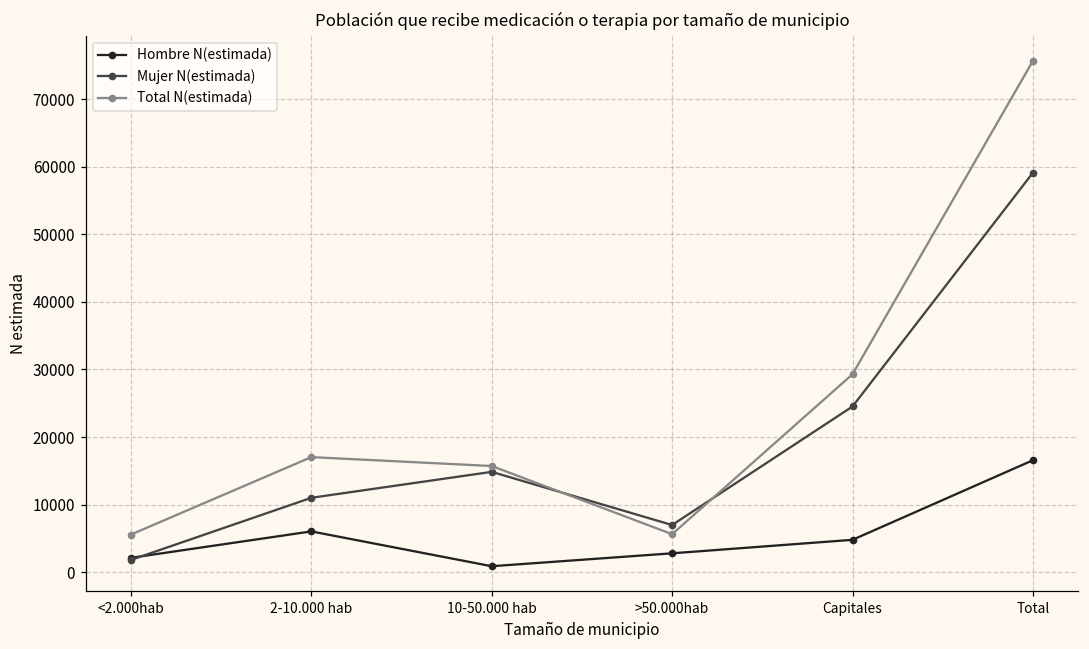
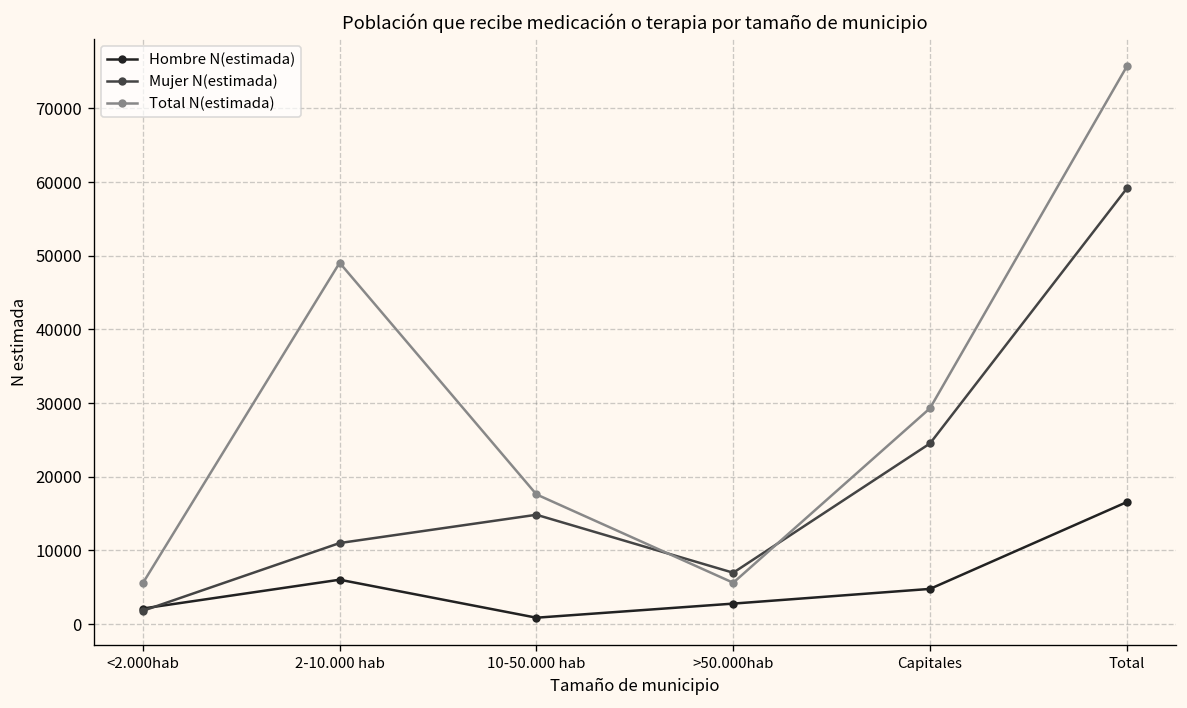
  {
    "Total N(estimada)": {
      "<2.000hab": 6000,
-     "2-10.000 hab": 17000,
-     "10-50.000 hab": 16000,
+     "2-10.000 hab": 49000,
+     "10-50.000 hab": 18000,
      ">50.000hab": 6000,
      "Capitales": 29000,
      "Total": 76000
    }
  }
